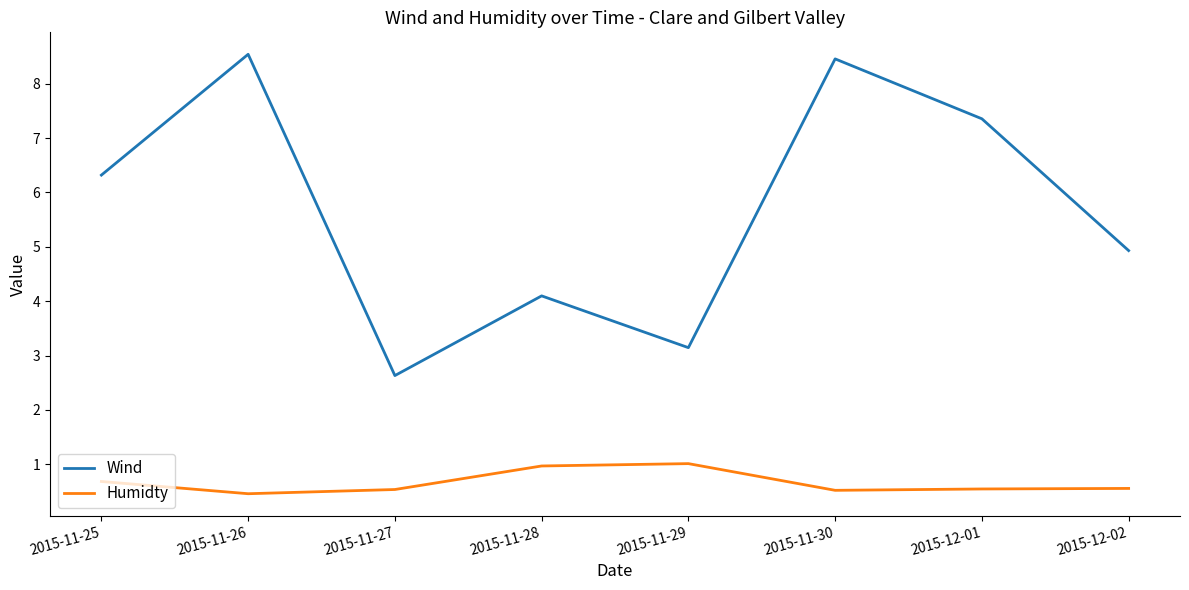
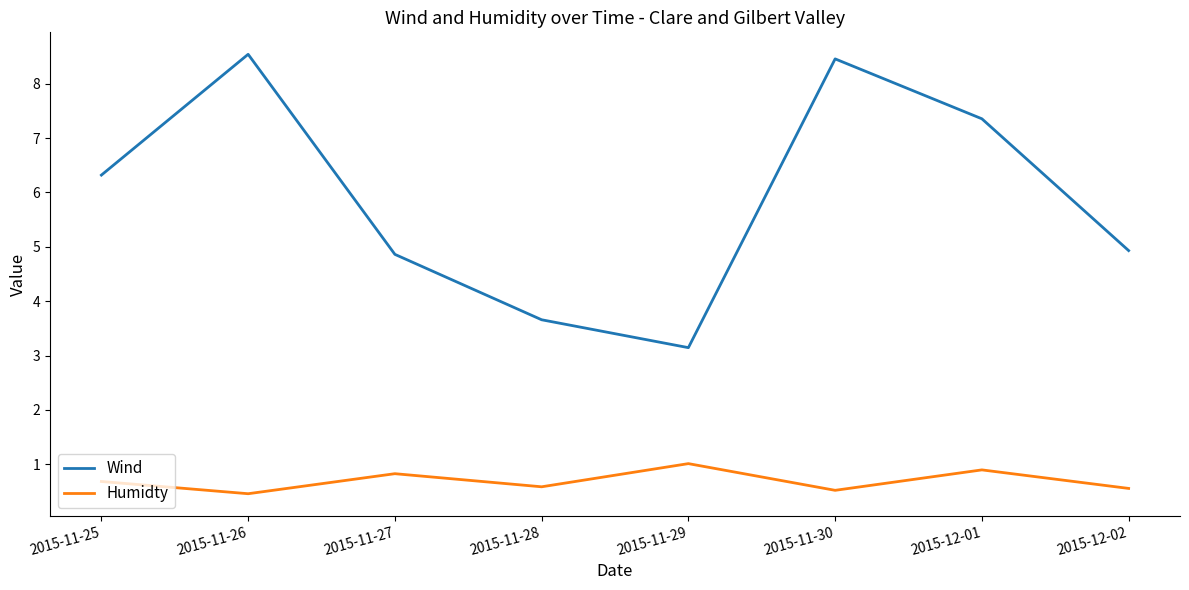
  {
    "Wind": {
      "2015-11-25": 6.3,
      "2015-11-26": 8.5,
-     "2015-11-27": 2.6,
-     "2015-11-28": 4.1,
+     "2015-11-27": 4.9,
+     "2015-11-28": 3.7,
      "2015-11-29": 3.1,
      "2015-11-30": 8.5,
      "2015-12-01": 7.4,
      "2015-12-02": 4.9
    },
    "Humidty": {
      "2015-11-26": 0.5,
-     "2015-11-27": 0.5,
-     "2015-11-28": 1.0,
+     "2015-11-27": 0.8,
+     "2015-11-28": 0.6,
      "2015-11-29": 1.0,
      "2015-11-30": 0.5,
-     "2015-12-01": 0.5,
+     "2015-12-01": 0.9,
      "2015-12-02": 0.6
    }
  }
